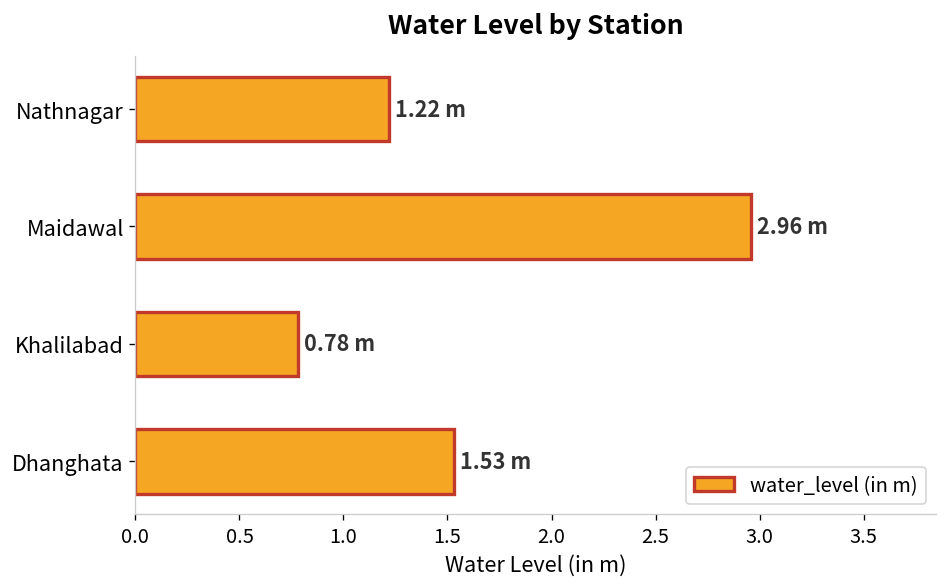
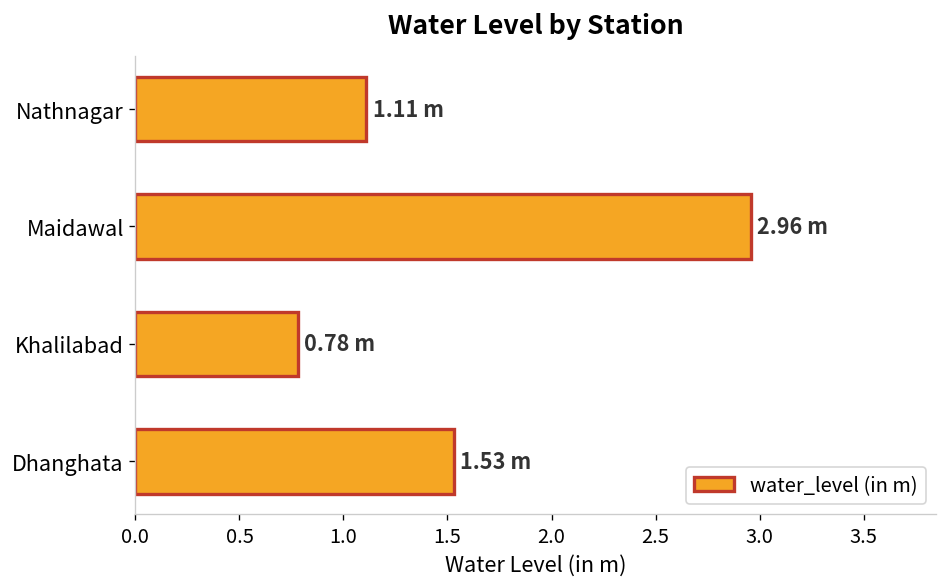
  {
-   "Nathnagar": 1.22,
+   "Nathnagar": 1.11,
    "Maidawal": 2.96,
    "Khalilabad": 0.78,
    "Dhanghata": 1.53
  }
